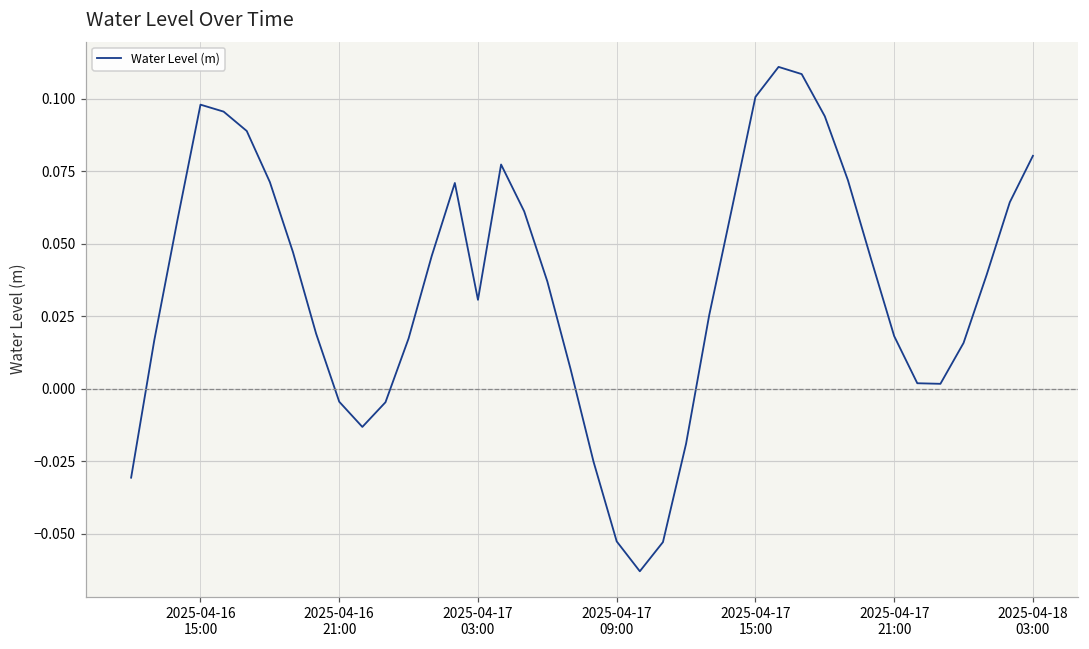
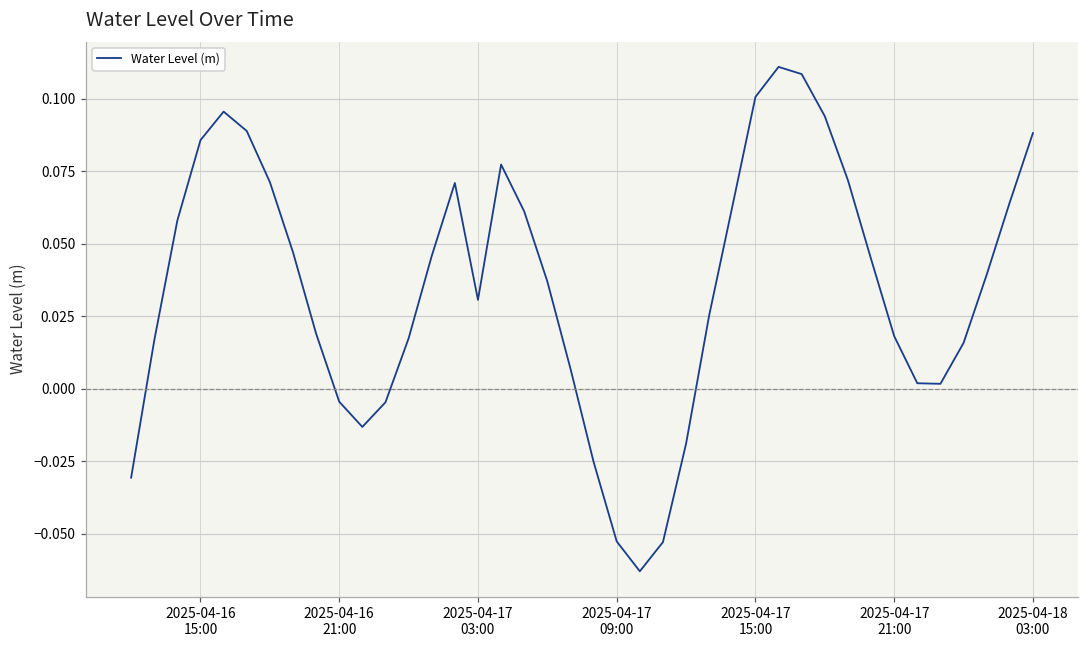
  {
-   "2025-04-16 15:00": 0.098,
+   "2025-04-16 15:00": 0.086,
    "2025-04-16 21:00": -0.004,
    "2025-04-17 03:00": 0.031,
    "2025-04-17 09:00": -0.053,
    "2025-04-17 15:00": 0.101,
    "2025-04-17 21:00": 0.018,
-   "2025-04-18 03:00": 0.080
+   "2025-04-18 03:00": 0.088
  }
